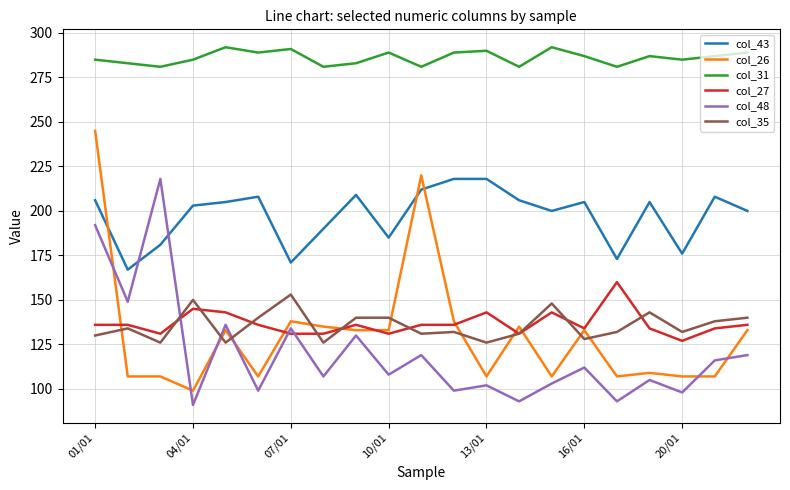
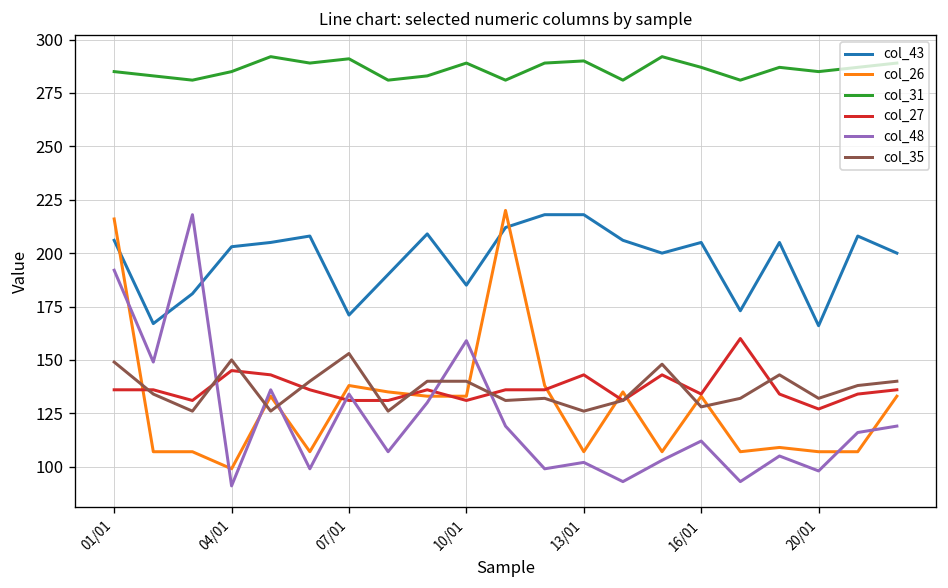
  {
    "col_43": {
      "01/01": 206,
      "04/01": 203,
      "07/01": 171,
      "10/01": 185,
      "13/01": 218,
      "16/01": 205,
-     "20/01": 176
+     "20/01": 166
    },
    "col_26": {
-     "01/01": 245,
+     "01/01": 216,
      "04/01": 99,
      "07/01": 138,
      "10/01": 133,
      "13/01": 107,
      "20/01": 107
    },
    "col_31": {
      "01/01": 285,
      "04/01": 285,
      "07/01": 291,
      "10/01": 289,
      "13/01": 290,
      "16/01": 287,
      "20/01": 285
    },
    "col_27": {
      "01/01": 136,
      "04/01": 145,
      "07/01": 131,
      "10/01": 131,
      "13/01": 143,
      "20/01": 127
    },
    "col_48": {
      "01/01": 192,
      "04/01": 91,
      "07/01": 134,
-     "10/01": 108,
+     "10/01": 159,
      "13/01": 102,
      "16/01": 112,
      "20/01": 98
    },
    "col_35": {
-     "01/01": 130,
+     "01/01": 149,
      "04/01": 150,
      "07/01": 153,
      "10/01": 140,
      "13/01": 126,
      "16/01": 128,
      "20/01": 132
    }
  }
